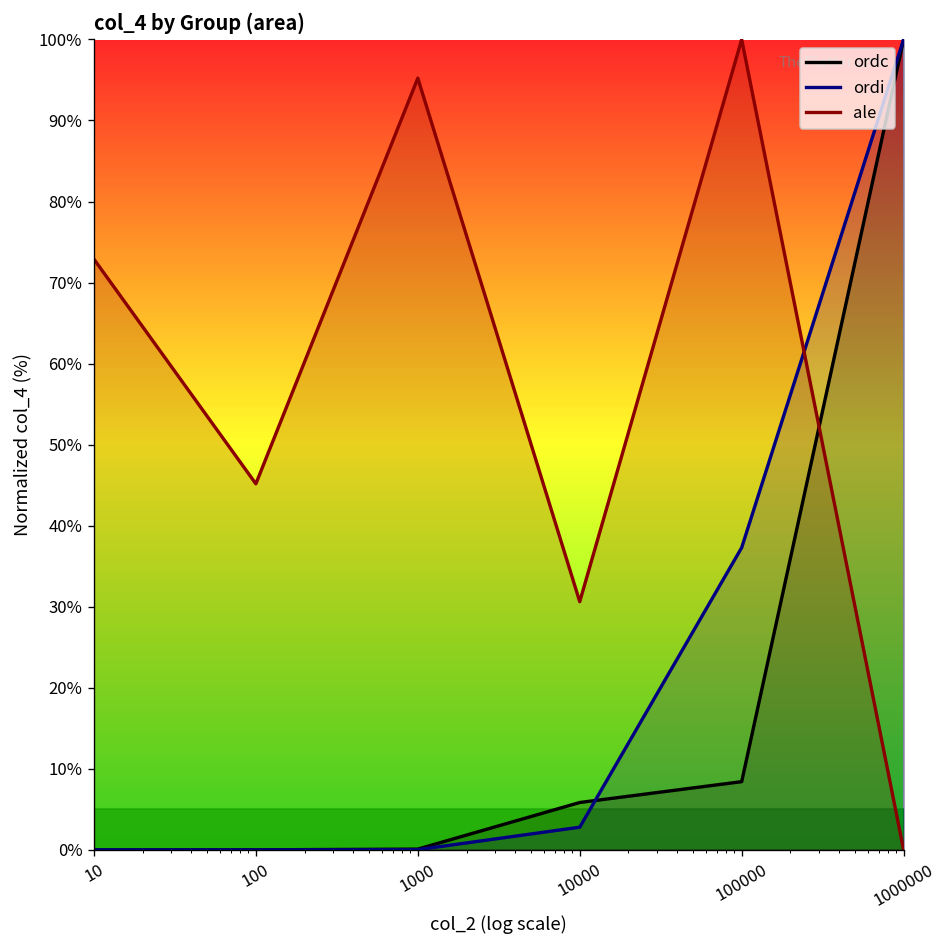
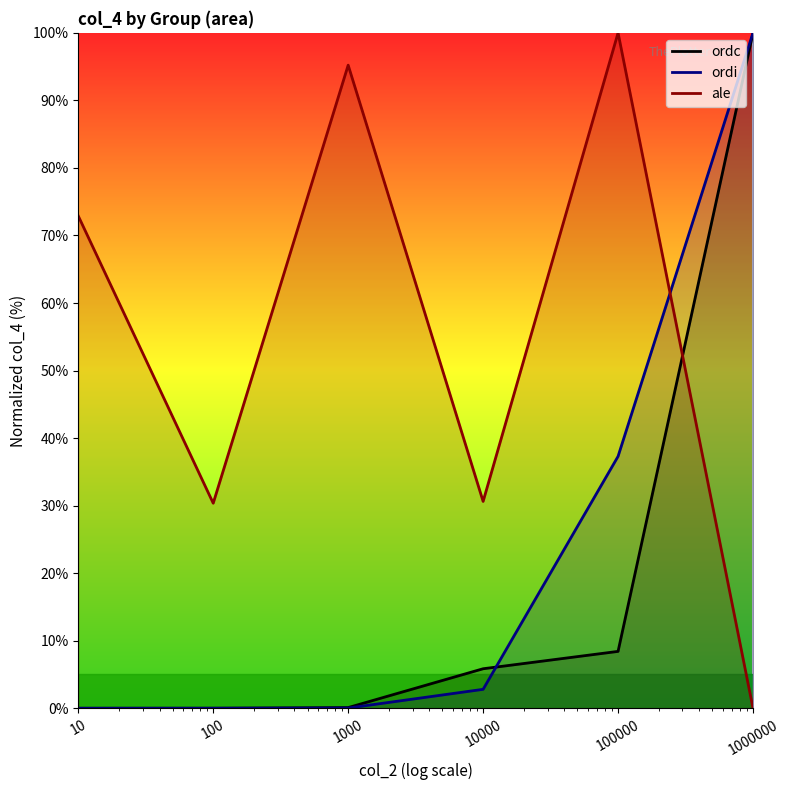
  {
    "ordc": {
      "10000": "6%",
      "100000": "8%"
    },
    "ordi": {
      "100000": "37%"
    },
    "ale": {
      "10": "73%",
-     "100": "45%",
+     "100": "30%",
      "1000": "95%",
      "10000": "31%",
      "100000": "100%"
    }
  }
